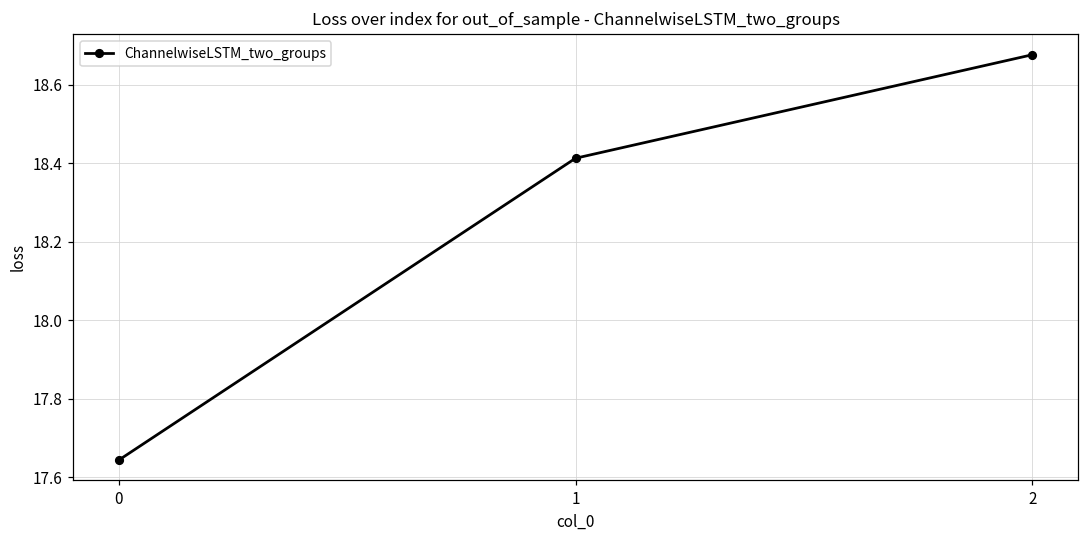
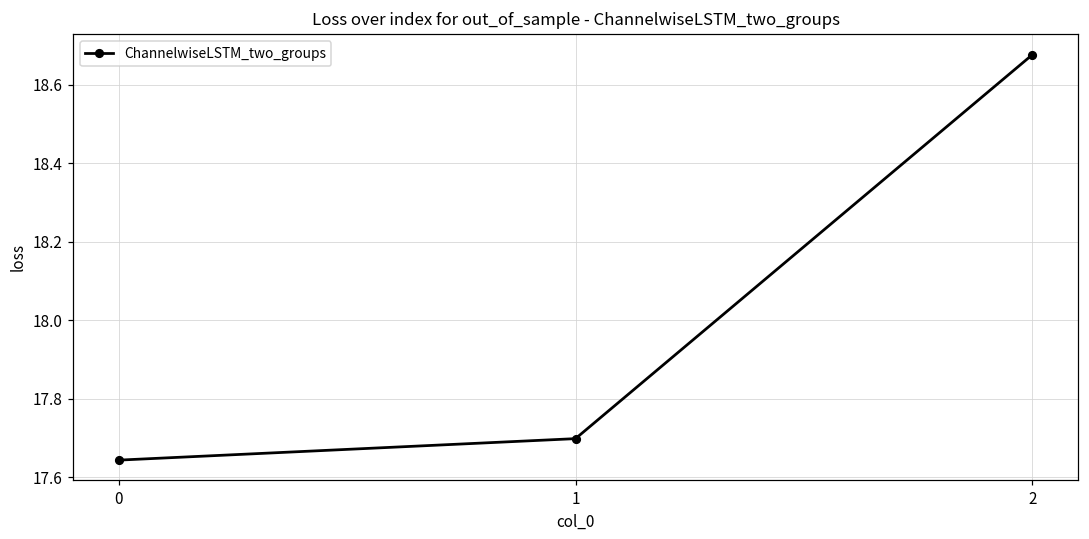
  {
    "0": 17.64,
-   "1": 18.41,
+   "1": 17.70,
    "2": 18.68
  }
